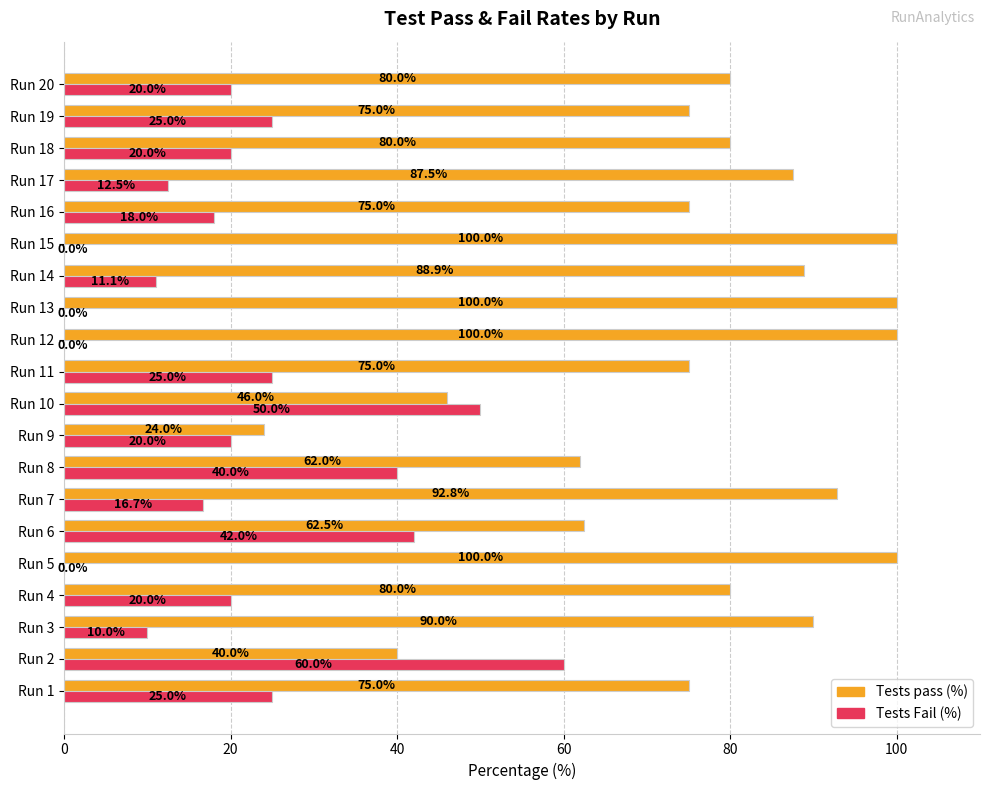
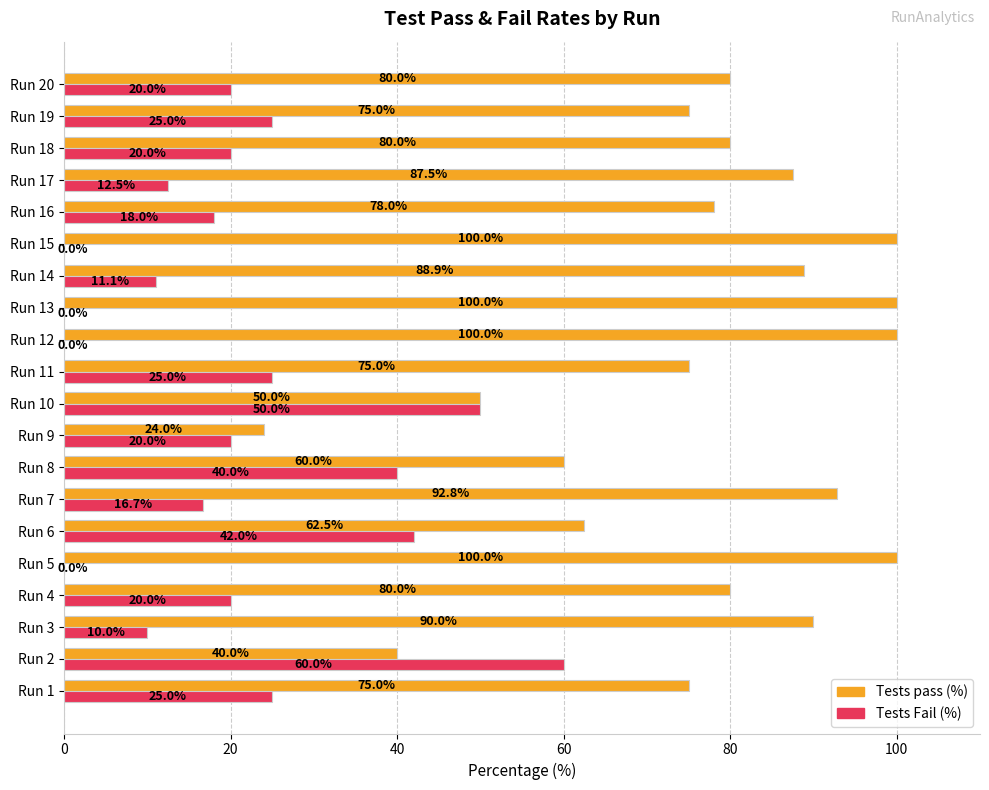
  {
    "Tests pass (%)": {
      "Run 20": "80.0%",
      "Run 19": "75.0%",
      "Run 18": "80.0%",
      "Run 17": "87.5%",
-     "Run 16": "75.0%",
+     "Run 16": "78.0%",
      "Run 15": "100.0%",
      "Run 14": "88.9%",
      "Run 13": "100.0%",
      "Run 12": "100.0%",
      "Run 11": "75.0%",
-     "Run 10": "46.0%",
+     "Run 10": "50.0%",
      "Run 9": "24.0%",
-     "Run 8": "62.0%",
+     "Run 8": "60.0%",
      "Run 7": "92.8%",
      "Run 6": "62.5%",
      "Run 5": "100.0%",
      "Run 4": "80.0%",
      "Run 3": "90.0%",
      "Run 2": "40.0%",
      "Run 1": "75.0%"
    },
    "Tests Fail (%)": {
      "Run 20": "20.0%",
      "Run 19": "25.0%",
      "Run 18": "20.0%",
      "Run 17": "12.5%",
      "Run 16": "18.0%",
      "Run 15": "0.0%",
      "Run 14": "11.1%",
      "Run 13": "0.0%",
      "Run 12": "0.0%",
      "Run 11": "25.0%",
      "Run 10": "50.0%",
      "Run 9": "20.0%",
      "Run 8": "40.0%",
      "Run 7": "16.7%",
      "Run 6": "42.0%",
      "Run 5": "0.0%",
      "Run 4": "20.0%",
      "Run 3": "10.0%",
      "Run 2": "60.0%",
      "Run 1": "25.0%"
    }
  }
